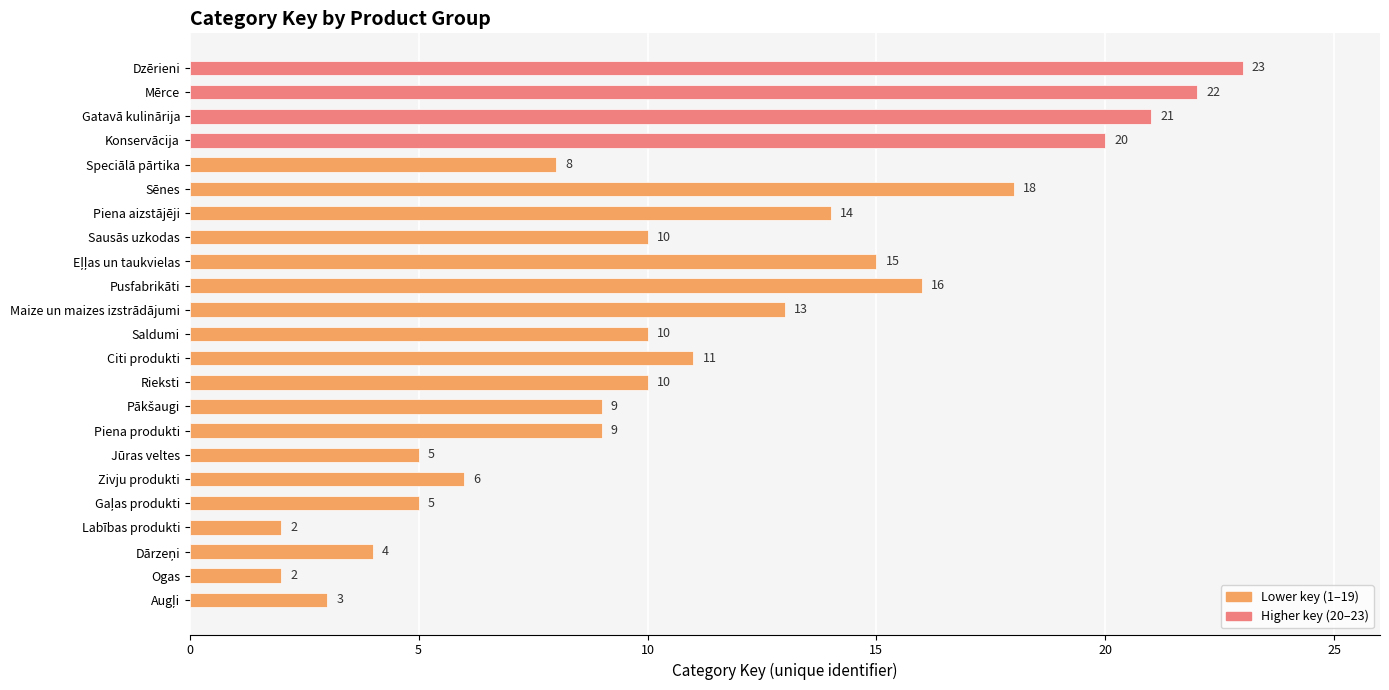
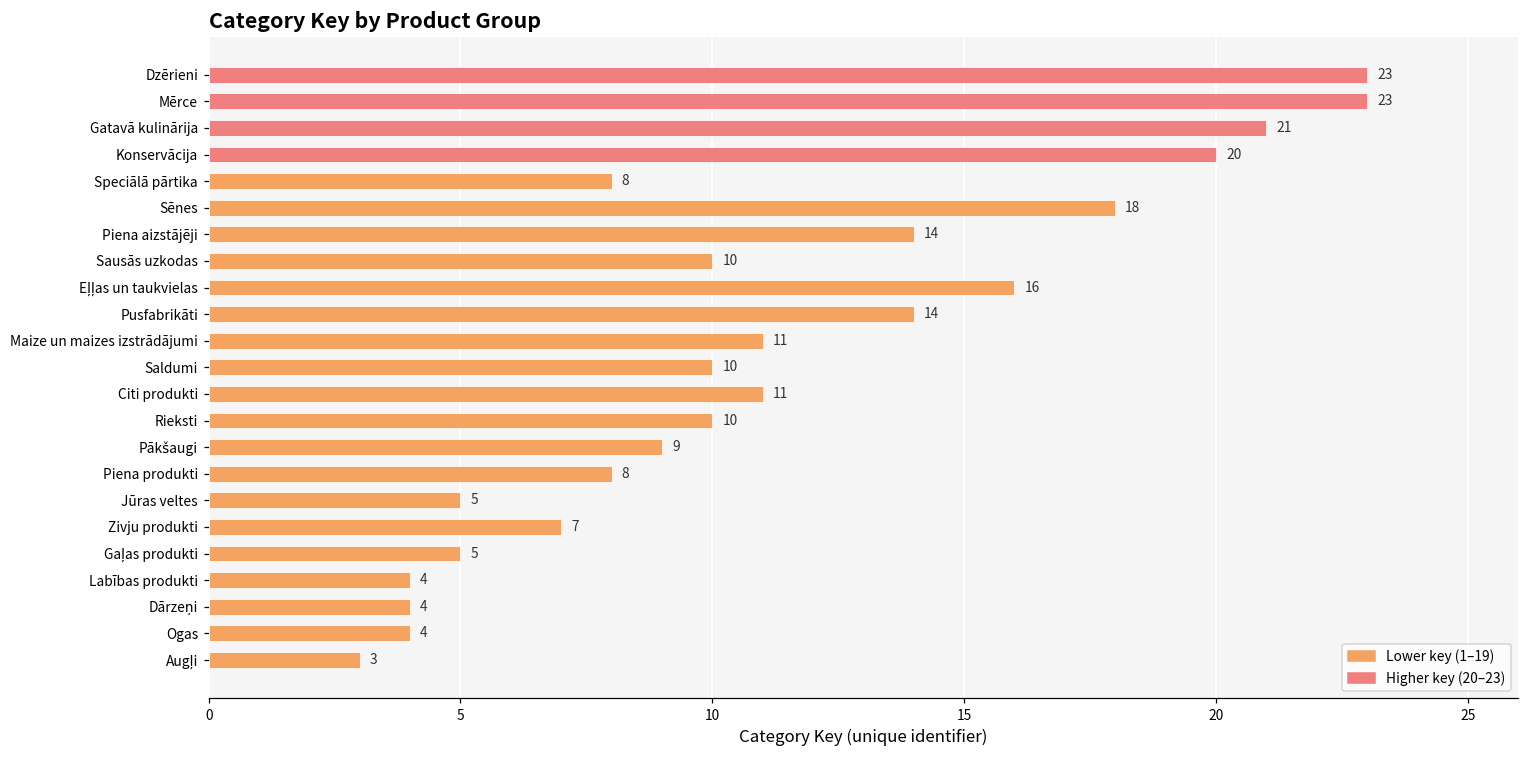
  {
    "Dzērieni": 23,
-   "Mērce": 22,
+   "Mērce": 23,
    "Gatavā kulinārija": 21,
    "Konservācija": 20,
    "Speciālā pārtika": 8,
    "Sēnes": 18,
    "Piena aizstājēji": 14,
    "Sausās uzkodas": 10,
-   "Eļļas un taukvielas": 15,
-   "Pusfabrikāti": 16,
-   "Maize un maizes izstrādājumi": 13,
+   "Eļļas un taukvielas": 16,
+   "Pusfabrikāti": 14,
+   "Maize un maizes izstrādājumi": 11,
    "Saldumi": 10,
    "Citi produkti": 11,
    "Rieksti": 10,
    "Pākšaugi": 9,
-   "Piena produkti": 9,
+   "Piena produkti": 8,
    "Jūras veltes": 5,
-   "Zivju produkti": 6,
+   "Zivju produkti": 7,
    "Gaļas produkti": 5,
-   "Labības produkti": 2,
+   "Labības produkti": 4,
    "Dārzeņi": 4,
-   "Ogas": 2,
+   "Ogas": 4,
    "Augļi": 3
  }
